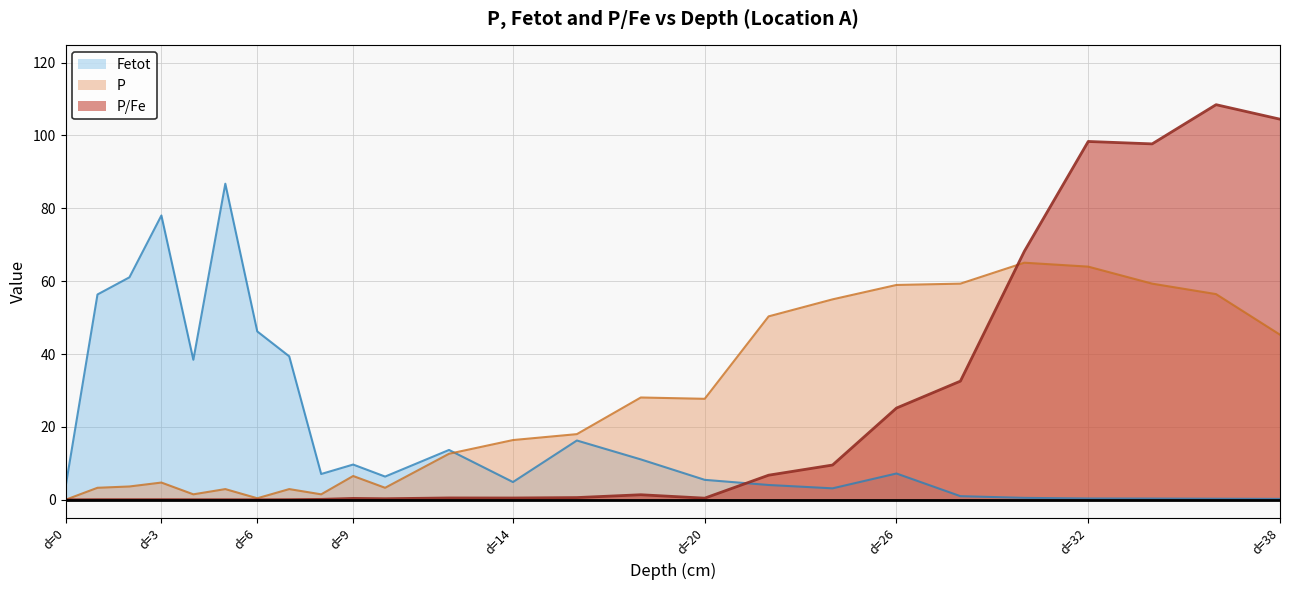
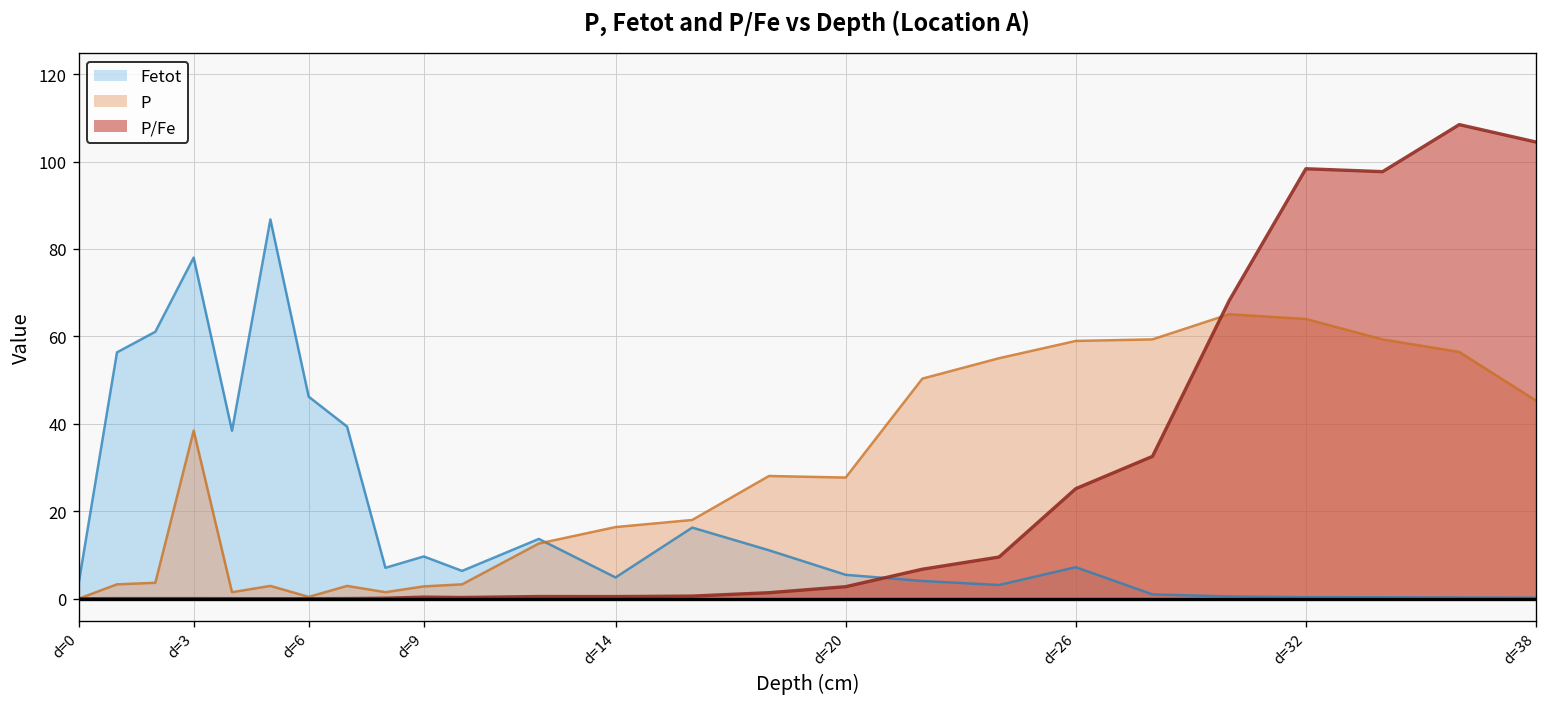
  {
    "Fetot": {
      "d=0": 3,
      "d=3": 78,
      "d=6": 46,
      "d=9": 10,
      "d=14": 5,
      "d=20": 5,
      "d=26": 7,
      "d=32": 0,
      "d=38": 0
    },
    "P": {
-     "d=3": 5,
-     "d=9": 7,
+     "d=3": 38,
+     "d=9": 3,
      "d=14": 16,
      "d=20": 28,
      "d=26": 59,
      "d=32": 64,
      "d=38": 45
    },
    "P/Fe": {
      "d=3": 0,
      "d=9": 0,
      "d=14": 0,
-     "d=20": 0,
+     "d=20": 3,
      "d=26": 25,
      "d=32": 98,
      "d=38": 104
    }
  }
